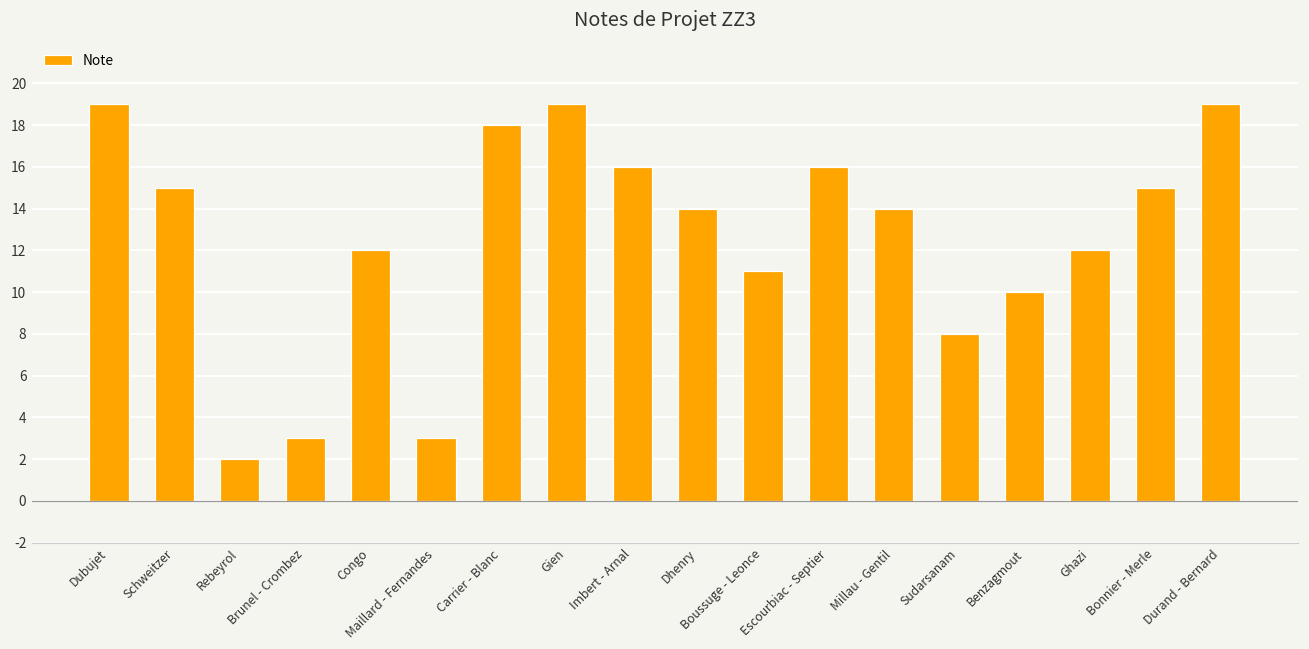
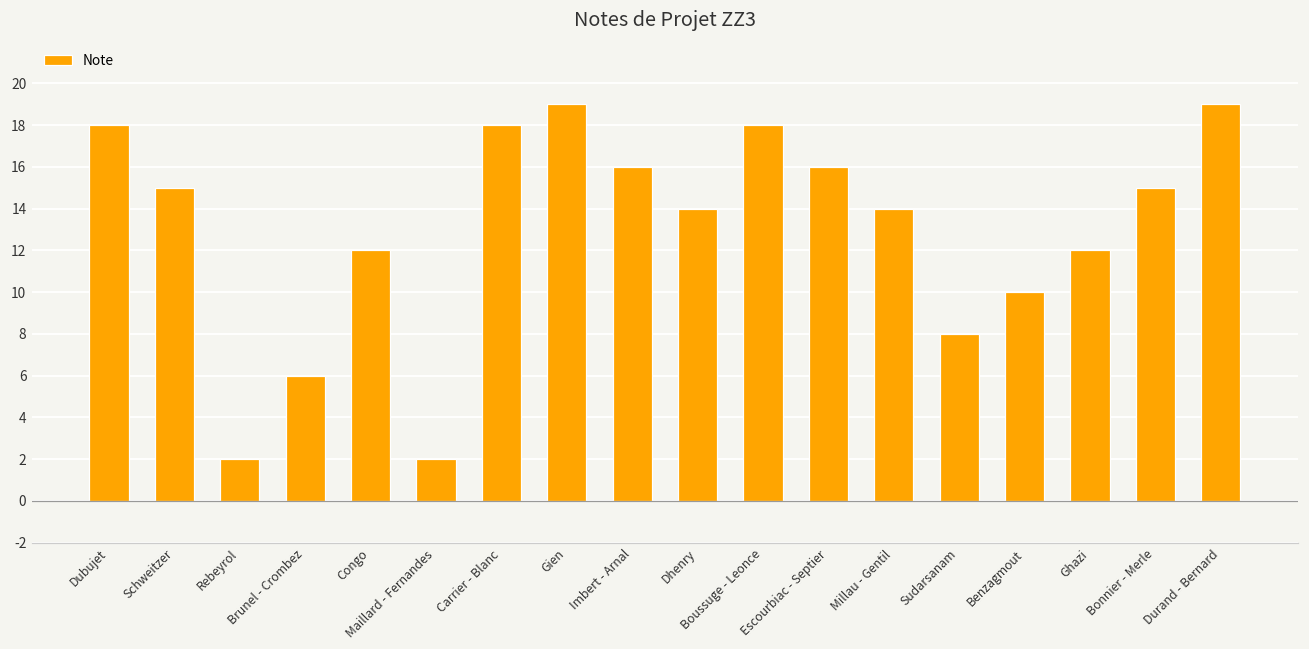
  {
-   "Dubujet": 19,
+   "Dubujet": 18,
    "Schweitzer": 15,
    "Rebeyrol": 2,
-   "Brunel - Crombez": 3,
+   "Brunel - Crombez": 6,
    "Congo": 12,
-   "Maillard - Fernandes": 3,
+   "Maillard - Fernandes": 2,
    "Carrier - Blanc": 18,
    "Gien": 19,
    "Imbert - Arnal": 16,
    "Dhenry": 14,
-   "Boussuge - Leonce": 11,
+   "Boussuge - Leonce": 18,
    "Escourbiac - Septier": 16,
    "Millau - Gentil": 14,
    "Sudarsanam": 8,
    "Benzagmout": 10,
    "Ghazi": 12,
    "Bonnier - Merle": 15,
    "Durand - Bernard": 19
  }
